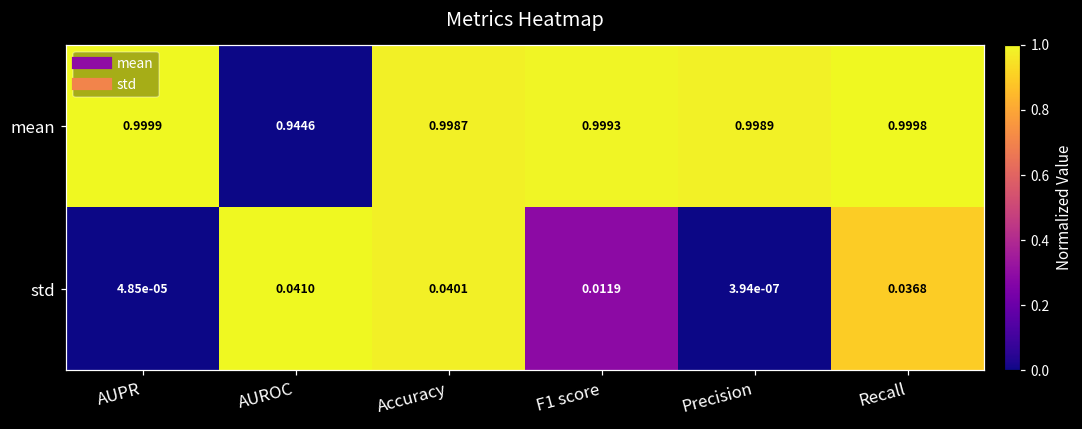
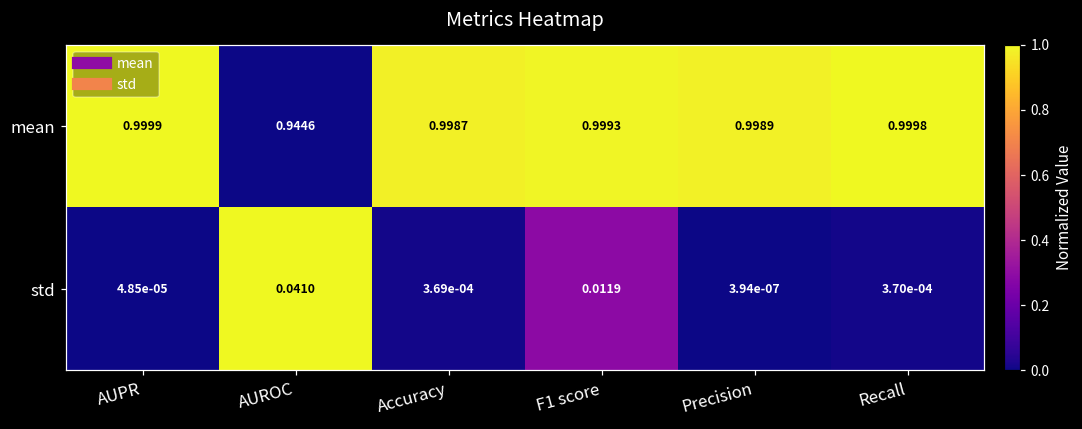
  {
    "mean": {
      "AUPR": "0.9999",
      "AUROC": "0.9446",
      "Accuracy": "0.9987",
      "F1 score": "0.9993",
      "Precision": "0.9989",
      "Recall": "0.9998"
    },
    "std": {
      "AUPR": "4.85e-05",
      "AUROC": "0.0410",
-     "Accuracy": "0.0401",
+     "Accuracy": "3.69e-04",
      "F1 score": "0.0119",
      "Precision": "3.94e-07",
-     "Recall": "0.0368"
+     "Recall": "3.70e-04"
    }
  }
